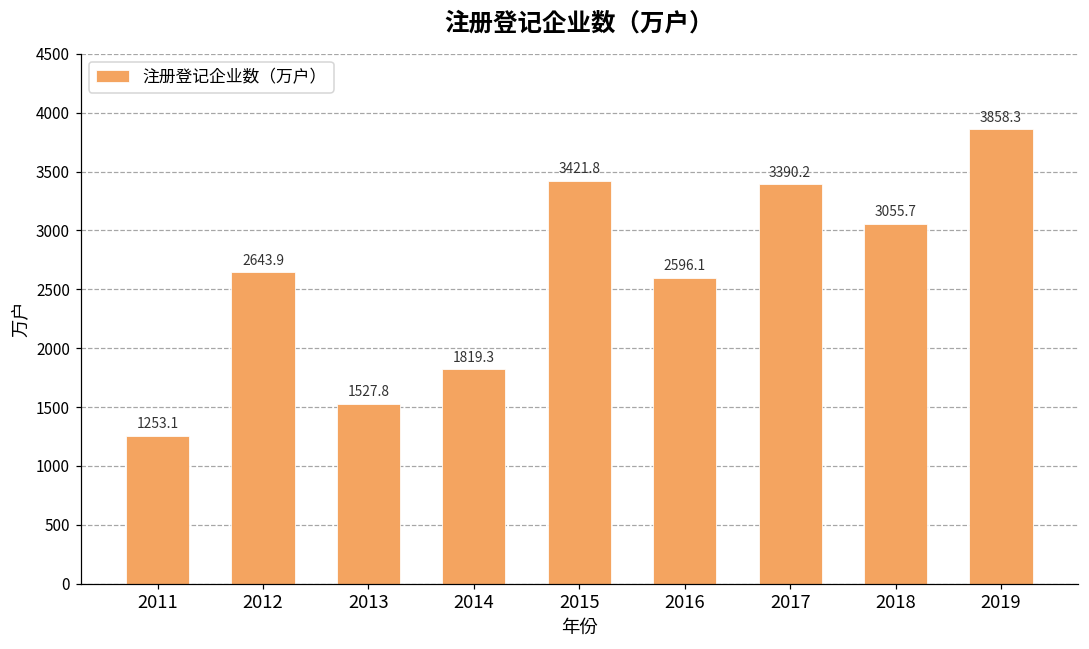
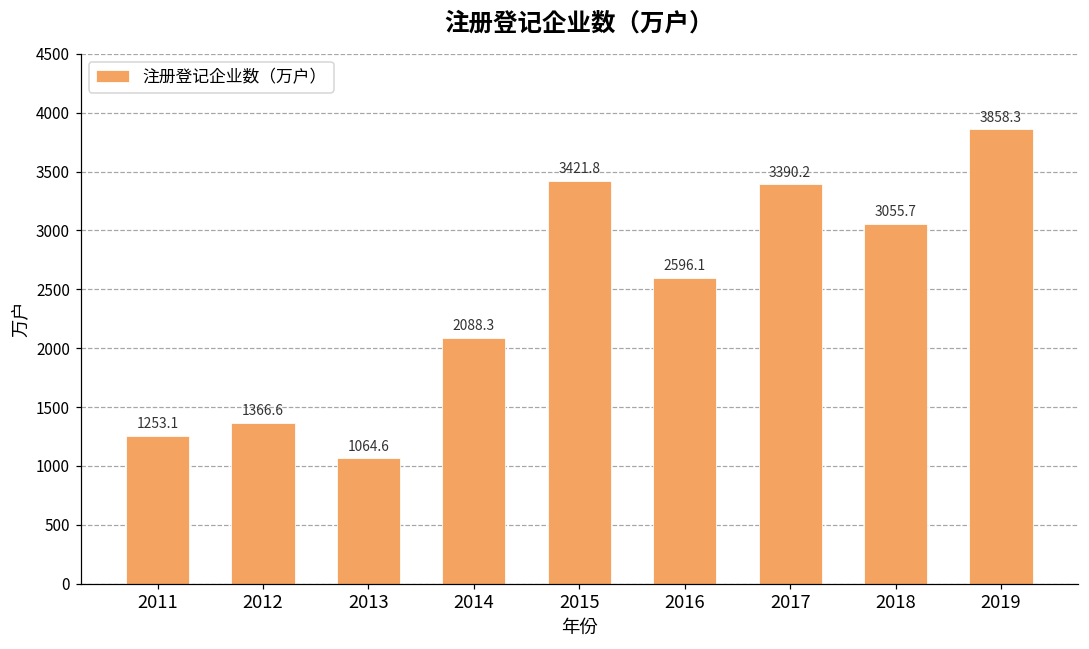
  {
    "2011": 1253.1,
-   "2012": 2643.9,
-   "2013": 1527.8,
-   "2014": 1819.3,
+   "2012": 1366.6,
+   "2013": 1064.6,
+   "2014": 2088.3,
    "2015": 3421.8,
    "2016": 2596.1,
    "2017": 3390.2,
    "2018": 3055.7,
    "2019": 3858.3
  }
